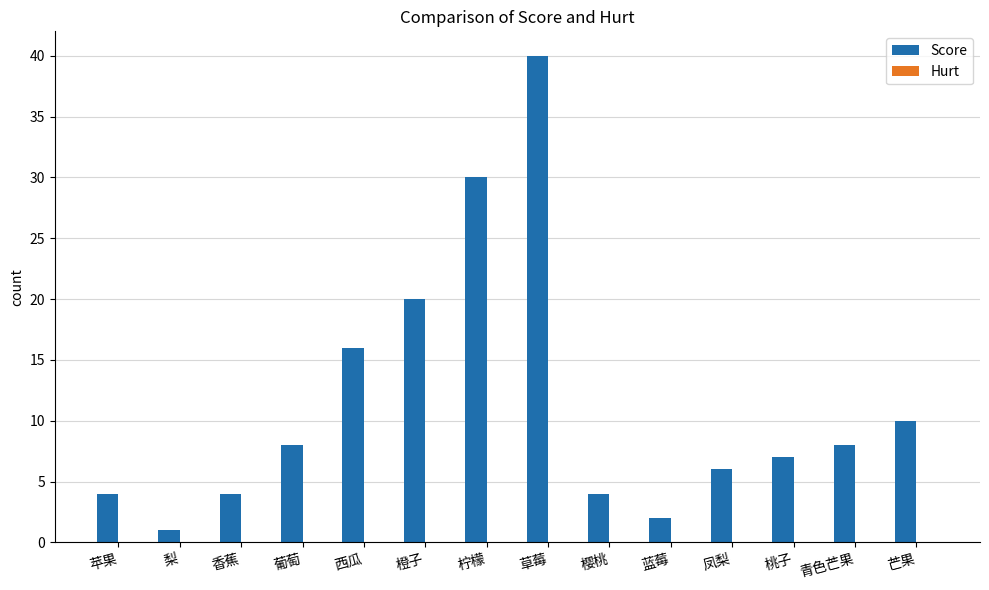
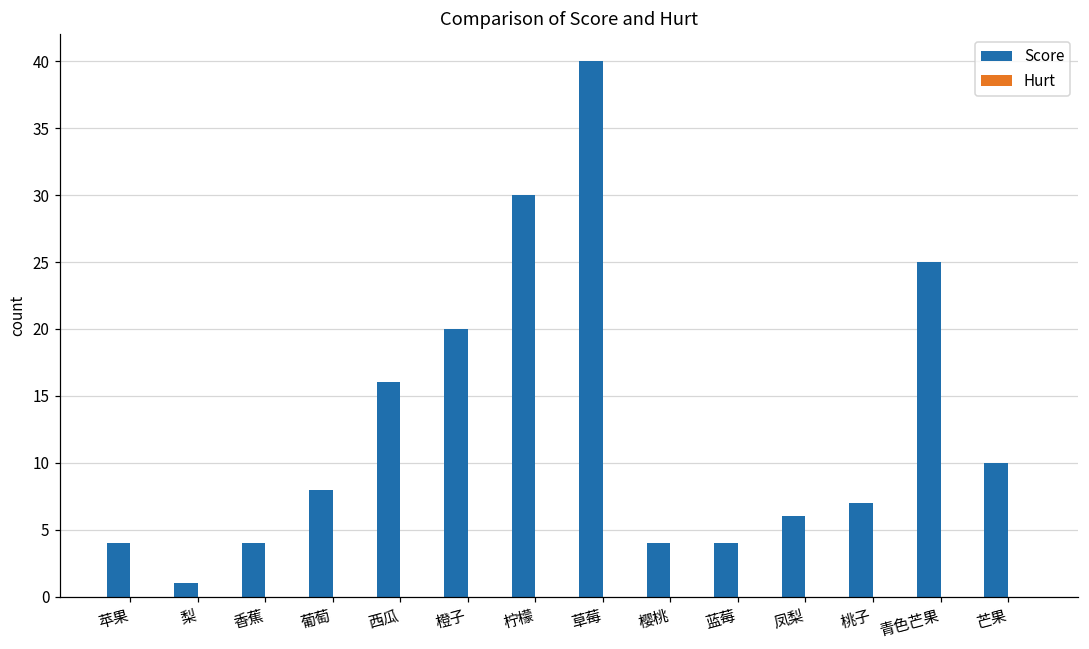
  {
    "Score": {
      "苹果": 4,
      "梨": 1,
      "香蕉": 4,
      "葡萄": 8,
      "西瓜": 16,
      "橙子": 20,
      "柠檬": 30,
      "草莓": 40,
      "樱桃": 4,
-     "蓝莓": 2,
+     "蓝莓": 4,
      "凤梨": 6,
      "桃子": 7,
-     "青色芒果": 8,
+     "青色芒果": 25,
      "芒果": 10
    },
    "Hurt": {
      "苹果": 0,
      "梨": 0,
      "香蕉": 0,
      "葡萄": 0,
      "西瓜": 0,
      "橙子": 0,
      "柠檬": 0,
      "草莓": 0,
      "樱桃": 0,
      "蓝莓": 0,
      "凤梨": 0,
      "桃子": 0,
      "青色芒果": 0,
      "芒果": 0
    }
  }
